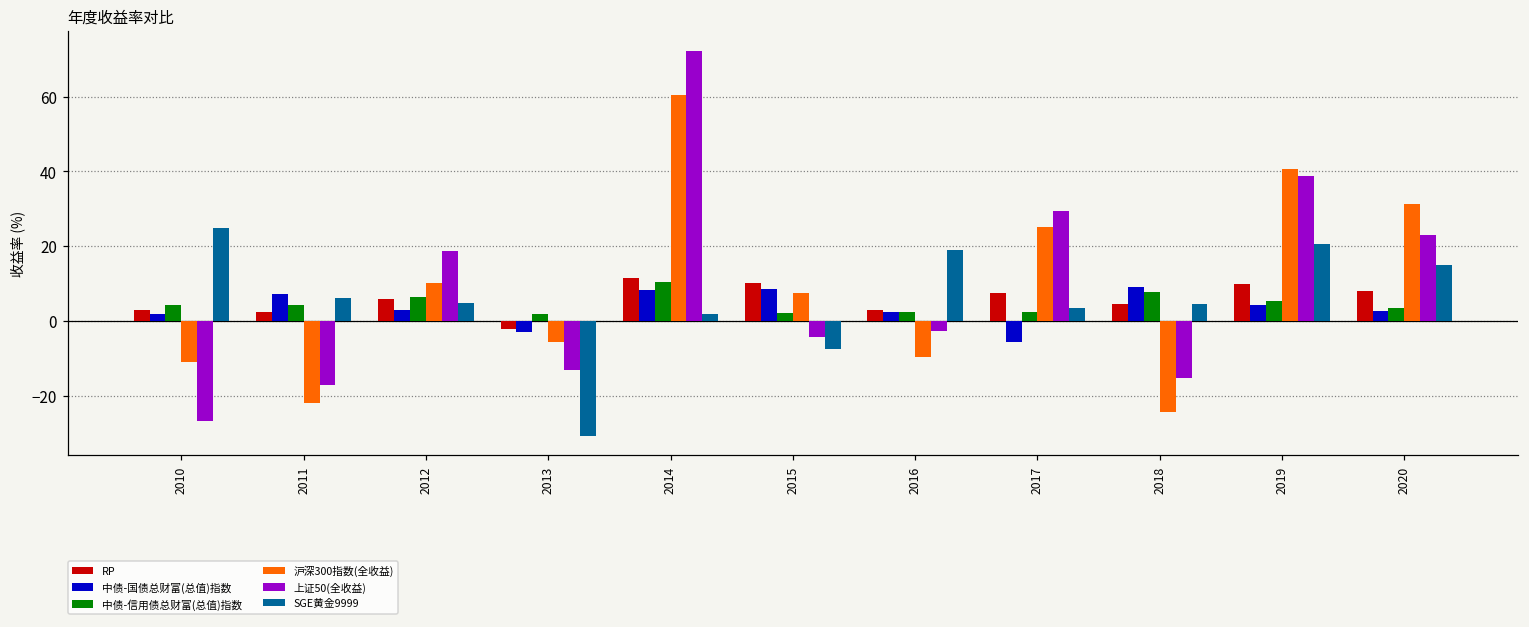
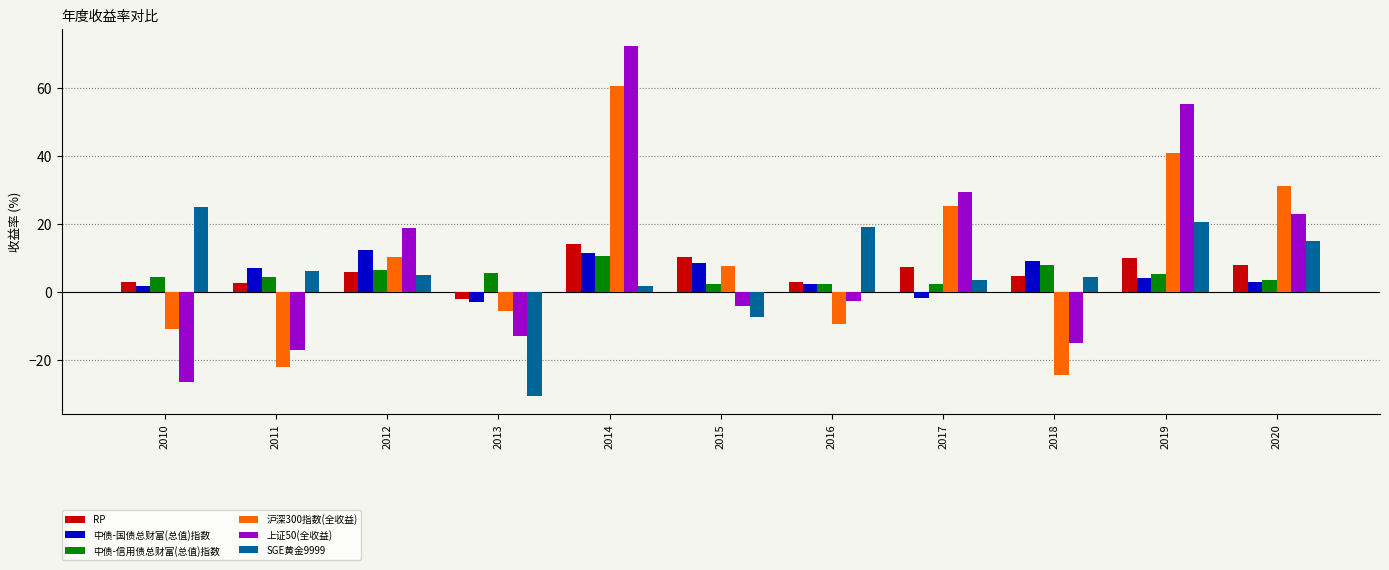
  {
    "RP": {
      "2010": 3,
      "2011": 2,
      "2012": 6,
      "2013": -2,
-     "2014": 12,
+     "2014": 14,
      "2015": 10,
      "2016": 3,
      "2017": 7,
      "2018": 4,
      "2019": 10,
      "2020": 8
    },
    "中债-国债总财富(总值)指数": {
      "2010": 2,
      "2011": 7,
-     "2012": 3,
+     "2012": 12,
      "2013": -3,
-     "2014": 8,
+     "2014": 11,
      "2015": 8,
      "2016": 2,
-     "2017": -6,
+     "2017": -2,
      "2018": 9,
      "2019": 4,
      "2020": 3
    },
    "中债-信用债总财富(总值)指数": {
      "2010": 4,
      "2011": 4,
      "2012": 7,
-     "2013": 2,
+     "2013": 6,
      "2014": 10,
      "2015": 2,
      "2016": 2,
      "2017": 2,
      "2018": 8,
      "2019": 5,
      "2020": 3
    },
    "沪深300指数(全收益)": {
      "2010": -11,
      "2011": -22,
      "2012": 10,
      "2013": -6,
      "2014": 60,
      "2015": 7,
      "2016": -10,
      "2017": 25,
      "2018": -24,
      "2019": 41,
      "2020": 31
    },
    "上证50(全收益)": {
      "2010": -27,
      "2011": -17,
      "2012": 19,
      "2013": -13,
      "2014": 72,
      "2015": -4,
      "2016": -3,
      "2017": 29,
      "2018": -15,
-     "2019": 39,
+     "2019": 55,
      "2020": 23
    },
    "SGE黄金9999": {
      "2010": 25,
      "2011": 6,
      "2012": 5,
      "2013": -31,
      "2014": 2,
      "2015": -8,
      "2016": 19,
      "2017": 4,
      "2018": 4,
      "2019": 20,
      "2020": 15
    }
  }
